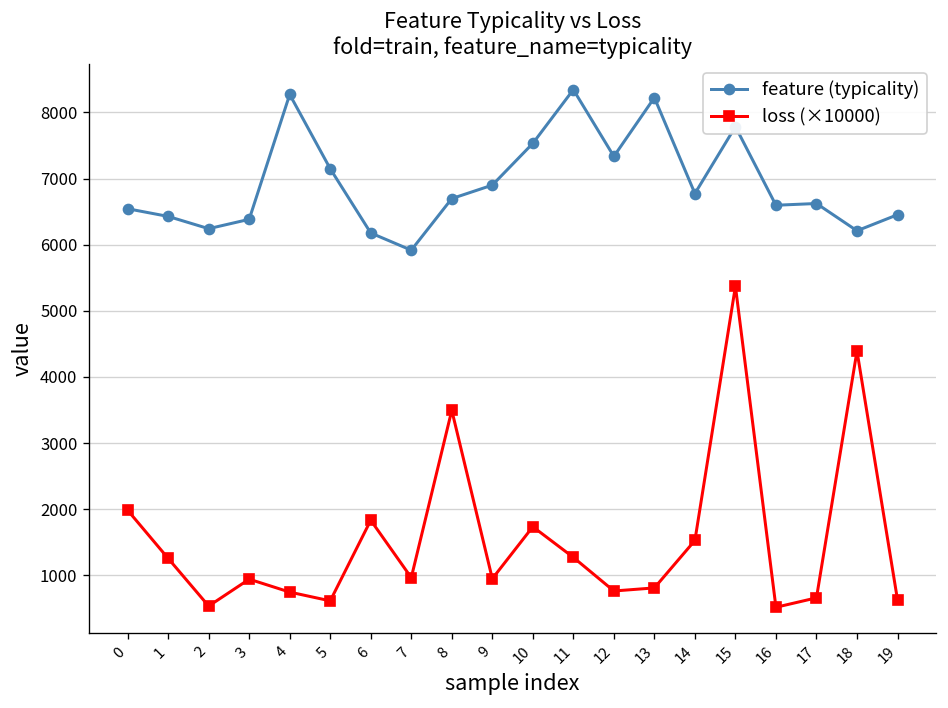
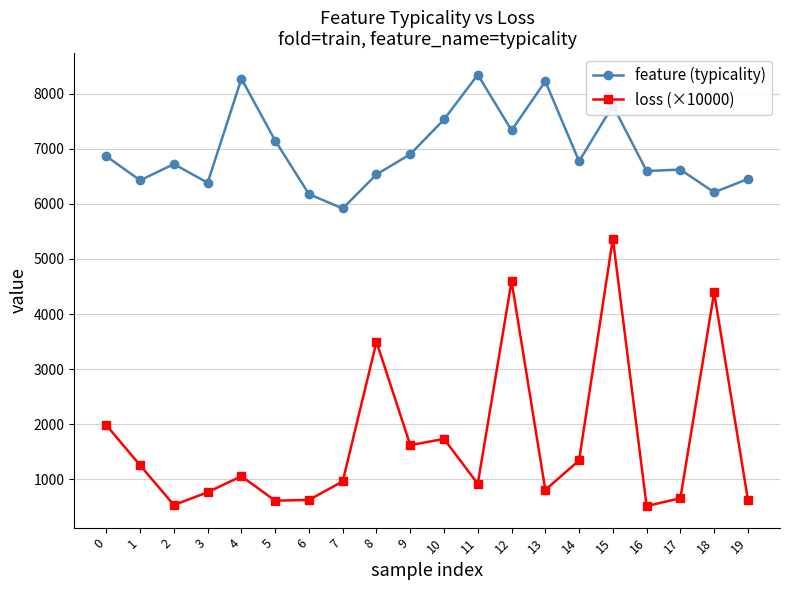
  {
    "feature (typicality)": {
-     "0": 6500,
+     "0": 6900,
      "1": 6400,
-     "2": 6200,
+     "2": 6700,
      "3": 6400,
      "4": 8300,
      "5": 7100,
      "6": 6200,
      "7": 5900,
-     "8": 6700,
+     "8": 6500,
      "9": 6900,
      "10": 7500,
      "11": 8300,
      "12": 7300,
      "13": 8200,
      "14": 6800,
      "16": 6600,
      "17": 6600,
      "18": 6200,
      "19": 6500
    },
    "loss (×10000)": {
      "0": 2000,
      "1": 1300,
      "2": 500,
-     "3": 900,
-     "4": 700,
+     "3": 800,
+     "4": 1100,
      "5": 600,
-     "6": 1800,
+     "6": 600,
      "7": 1000,
      "8": 3500,
-     "9": 900,
+     "9": 1600,
      "10": 1700,
-     "11": 1300,
-     "12": 800,
+     "11": 900,
+     "12": 4600,
      "13": 800,
-     "14": 1500,
+     "14": 1300,
      "15": 5400,
      "16": 500,
      "17": 700,
      "18": 4400,
      "19": 600
    }
  }
